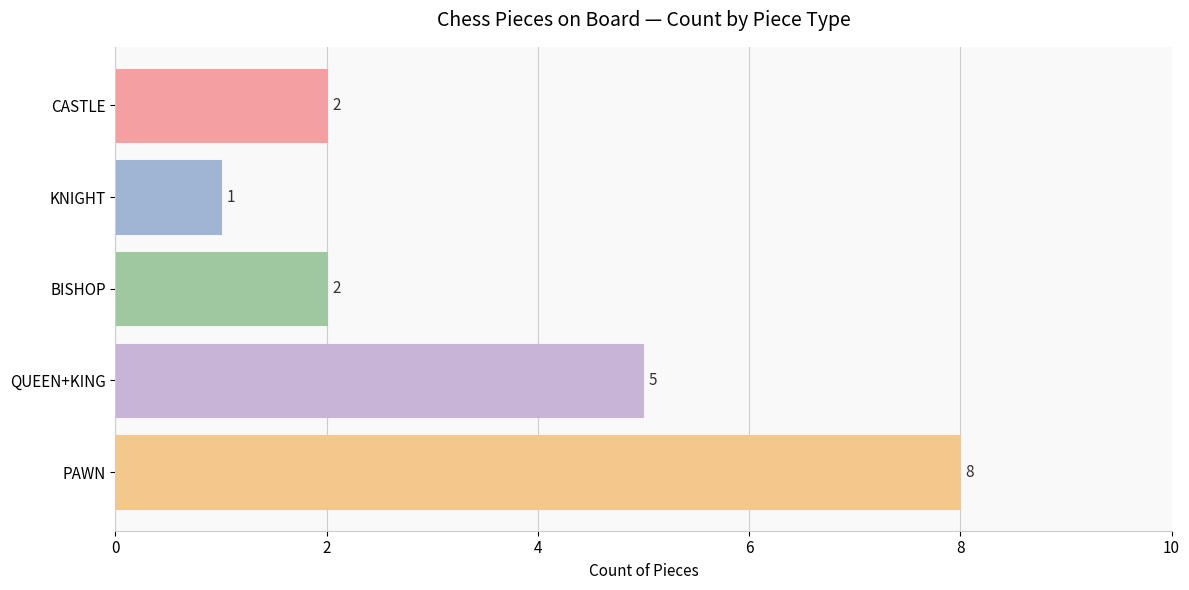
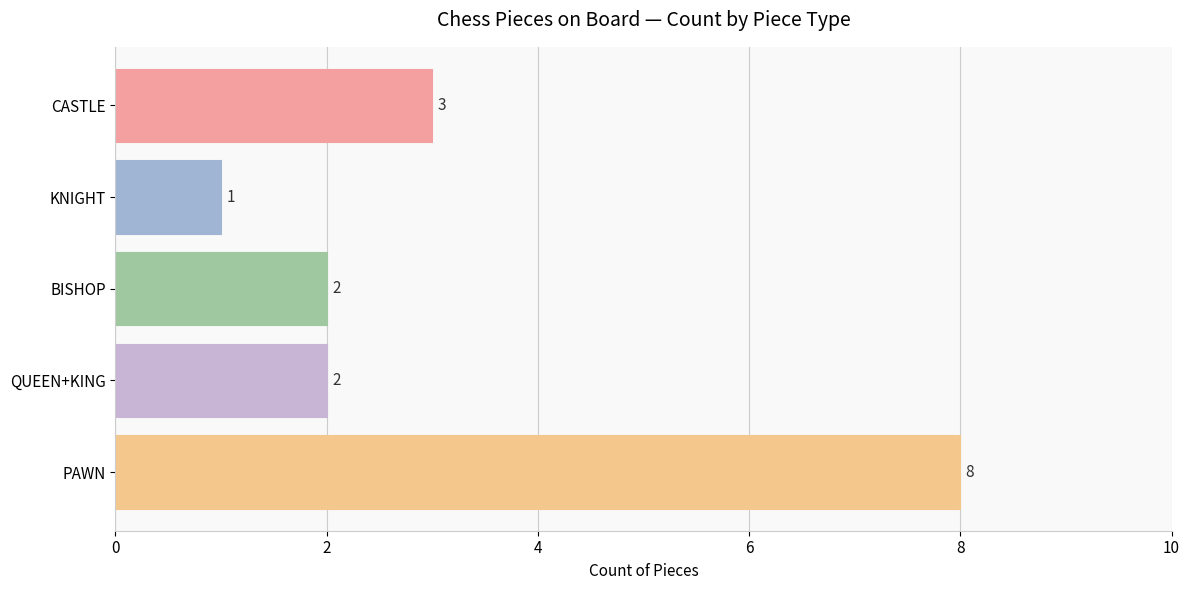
  {
-   "CASTLE": 2,
+   "CASTLE": 3,
    "KNIGHT": 1,
    "BISHOP": 2,
-   "QUEEN+KING": 5,
+   "QUEEN+KING": 2,
    "PAWN": 8
  }
